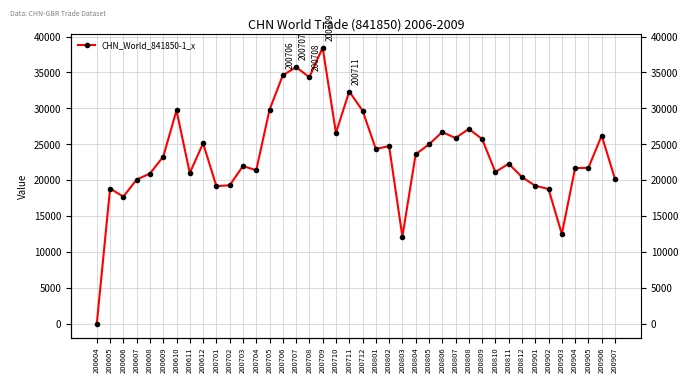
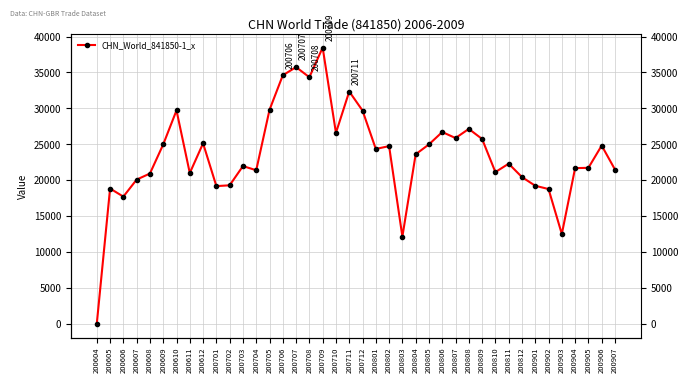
  {
    "200604": 0,
    "200605": 19000,
    "200606": 18000,
    "200607": 20000,
    "200608": 21000,
-   "200609": 23000,
+   "200609": 25000,
    "200610": 30000,
    "200611": 21000,
    "200612": 25000,
    "200701": 19000,
    "200702": 19000,
    "200703": 22000,
    "200704": 21000,
    "200705": 30000,
    "200706": 35000,
    "200708": 34000,
    "200710": 27000,
    "200712": 30000,
    "200801": 24000,
    "200802": 25000,
    "200803": 12000,
    "200804": 24000,
    "200805": 25000,
    "200806": 27000,
    "200807": 26000,
    "200808": 27000,
    "200809": 26000,
    "200810": 21000,
    "200811": 22000,
    "200812": 20000,
    "200901": 19000,
    "200902": 19000,
    "200903": 12000,
    "200904": 22000,
    "200905": 22000,
-   "200906": 26000,
-   "200907": 20000
+   "200906": 25000,
+   "200907": 21000
  }
